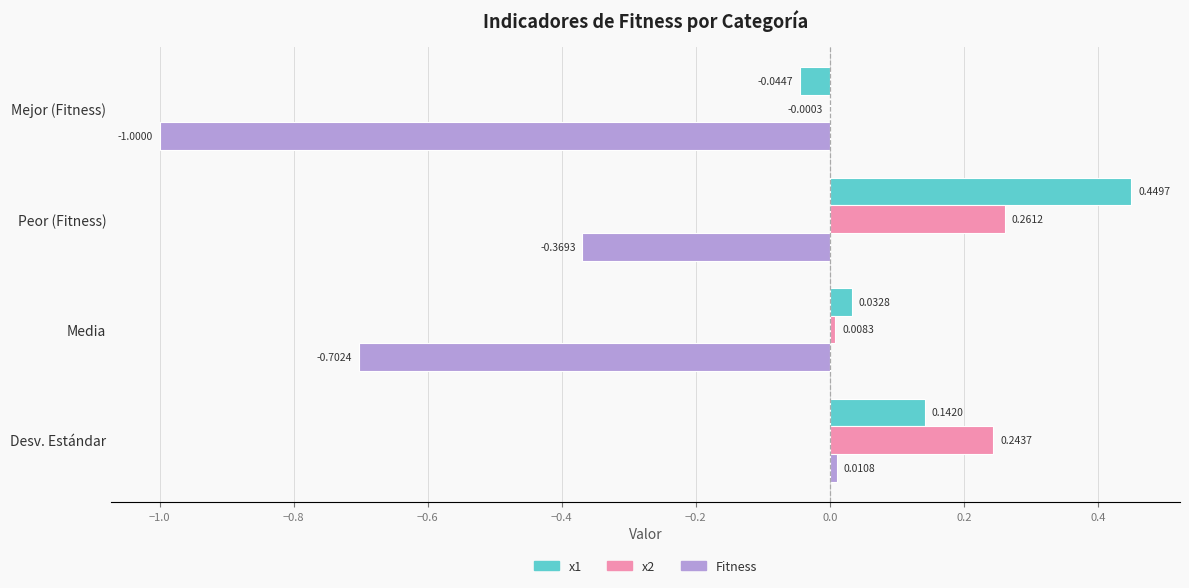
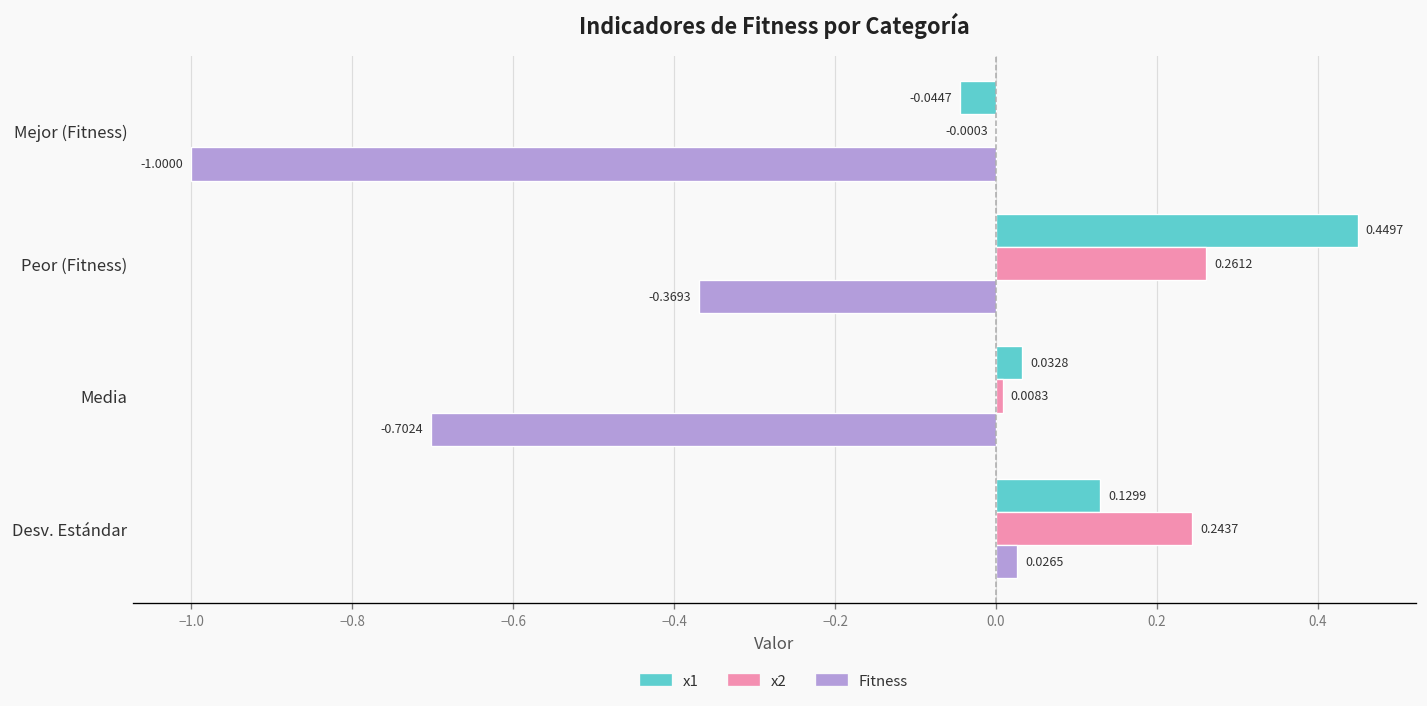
  {
    "x1": {
      "Mejor (Fitness)": -0.0447,
      "Peor (Fitness)": 0.4497,
      "Media": 0.0328,
-     "Desv. Estándar": 0.1420
+     "Desv. Estándar": 0.1299
    },
    "x2": {
      "Mejor (Fitness)": -0.0003,
      "Peor (Fitness)": 0.2612,
      "Media": 0.0083,
      "Desv. Estándar": 0.2437
    },
    "Fitness": {
      "Mejor (Fitness)": -1.0000,
      "Peor (Fitness)": -0.3693,
      "Media": -0.7024,
-     "Desv. Estándar": 0.0108
+     "Desv. Estándar": 0.0265
    }
  }
